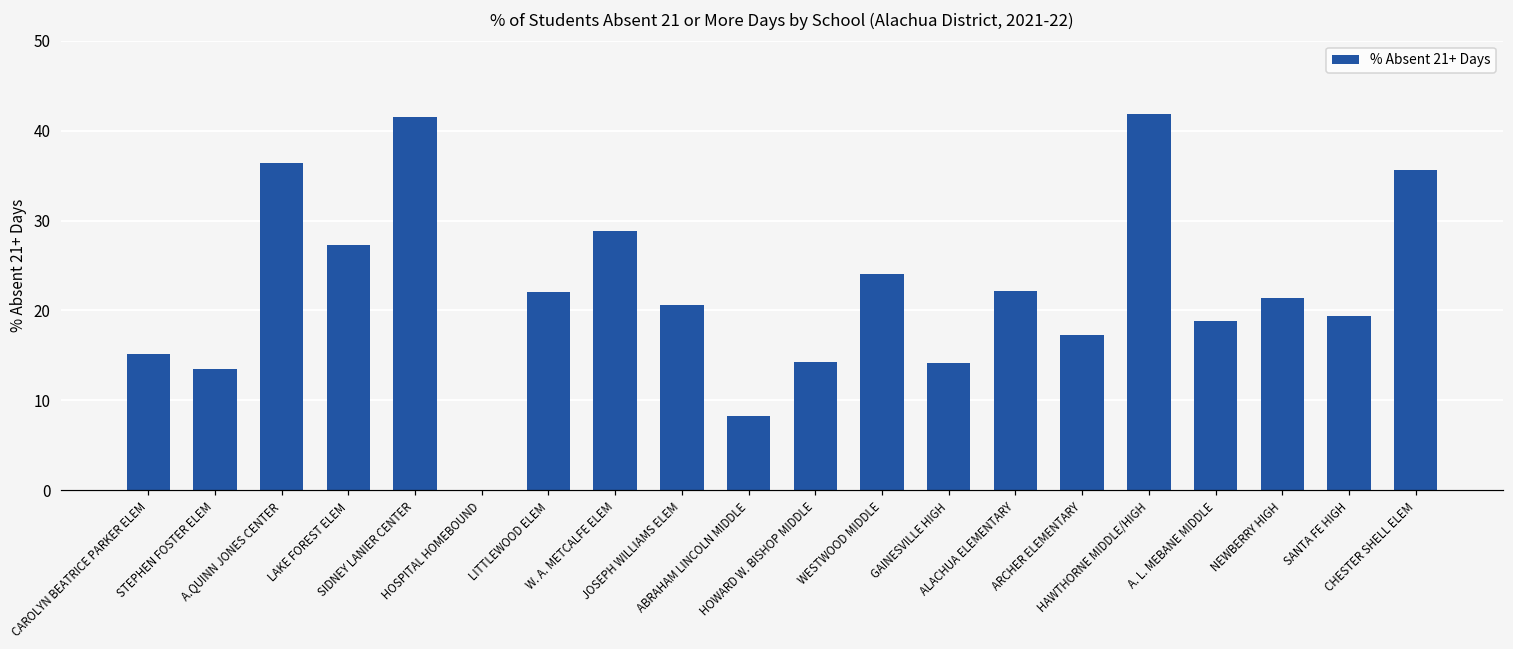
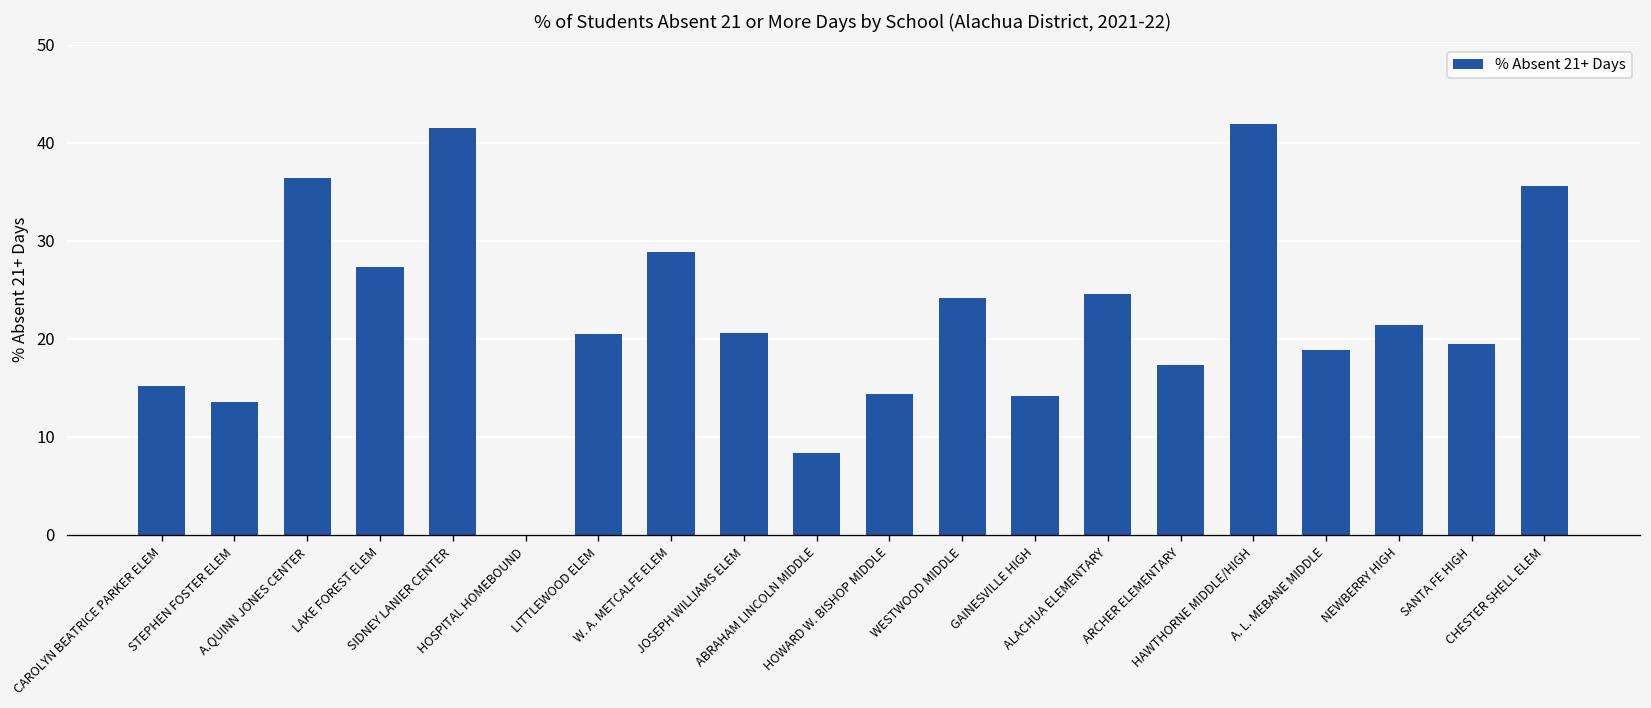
  {
    "CAROLYN BEATRICE PARKER ELEM": 15,
    "STEPHEN FOSTER ELEM": 14,
    "A.QUINN JONES CENTER": 36,
    "LAKE FOREST ELEM": 27,
    "SIDNEY LANIER CENTER": 42,
    "HOSPITAL HOMEBOUND": 0,
-   "LITTLEWOOD ELEM": 22,
+   "LITTLEWOOD ELEM": 21,
    "W. A. METCALFE ELEM": 29,
    "JOSEPH WILLIAMS ELEM": 21,
    "ABRAHAM LINCOLN MIDDLE": 8,
    "HOWARD W. BISHOP MIDDLE": 14,
    "WESTWOOD MIDDLE": 24,
    "GAINESVILLE HIGH": 14,
-   "ALACHUA ELEMENTARY": 22,
+   "ALACHUA ELEMENTARY": 25,
    "ARCHER ELEMENTARY": 17,
    "HAWTHORNE MIDDLE/HIGH": 42,
    "A. L. MEBANE MIDDLE": 19,
    "NEWBERRY HIGH": 21,
    "SANTA FE HIGH": 19,
    "CHESTER SHELL ELEM": 36
  }
